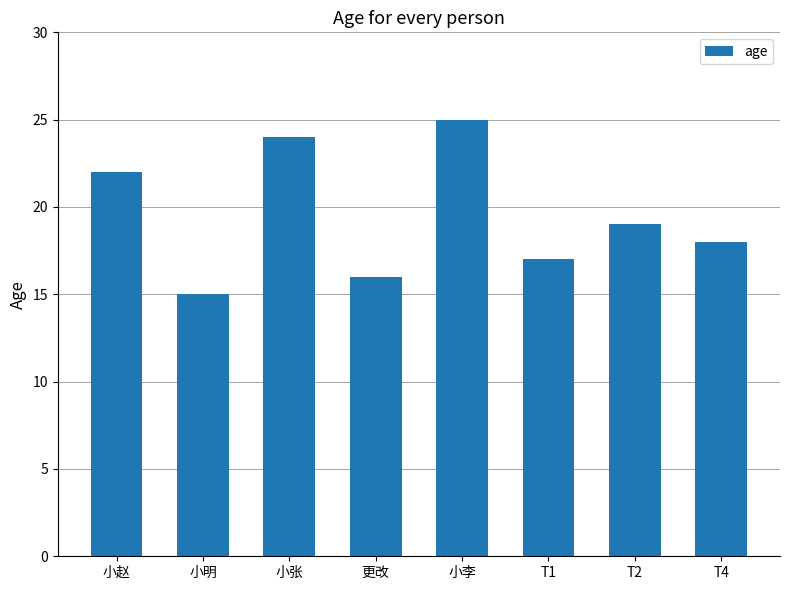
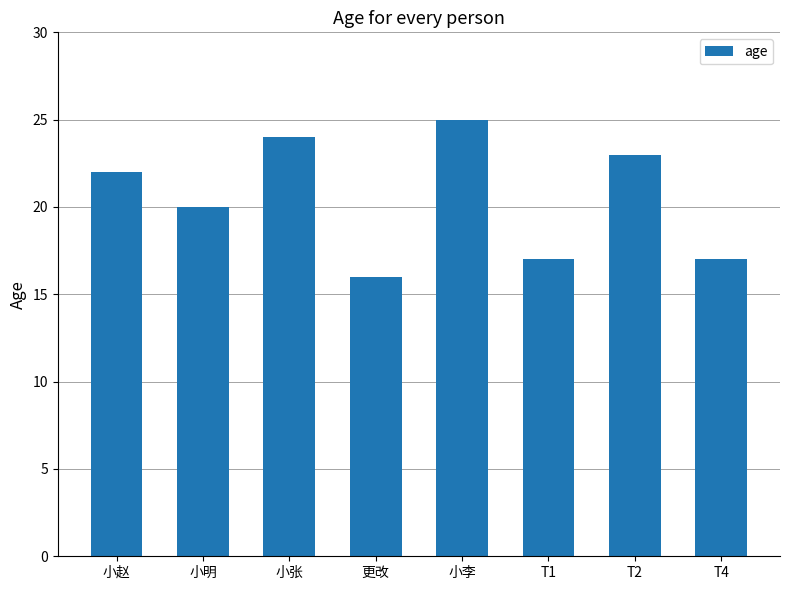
  {
    "小赵": 22,
-   "小明": 15,
+   "小明": 20,
    "小张": 24,
    "更改": 16,
    "小李": 25,
    "T1": 17,
-   "T2": 19,
-   "T4": 18
+   "T2": 23,
+   "T4": 17
  }
